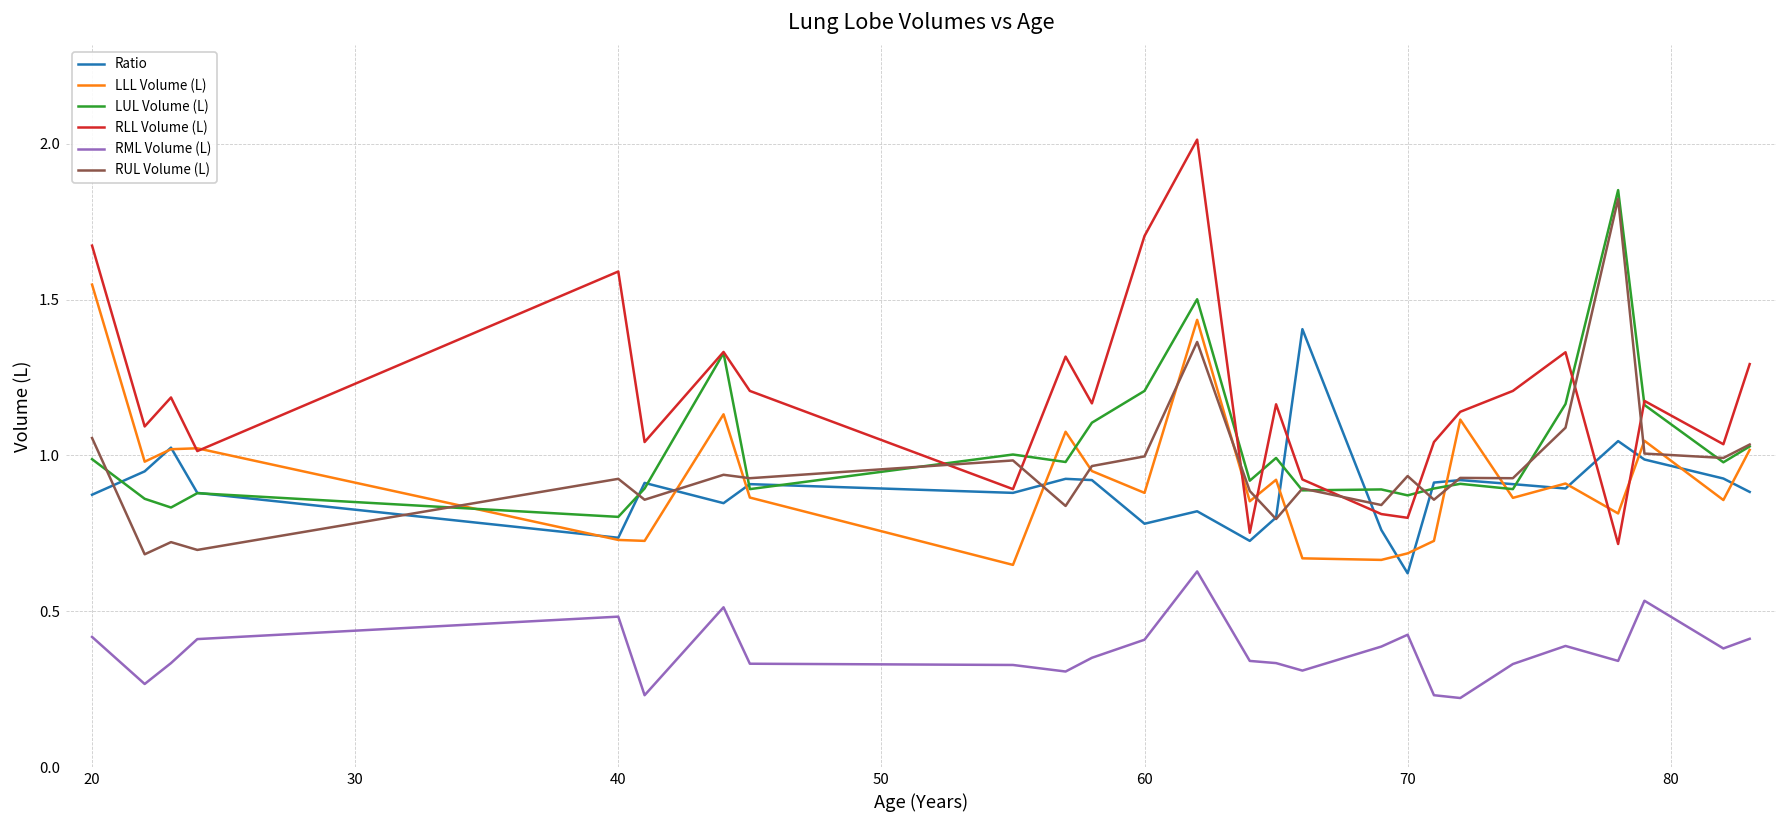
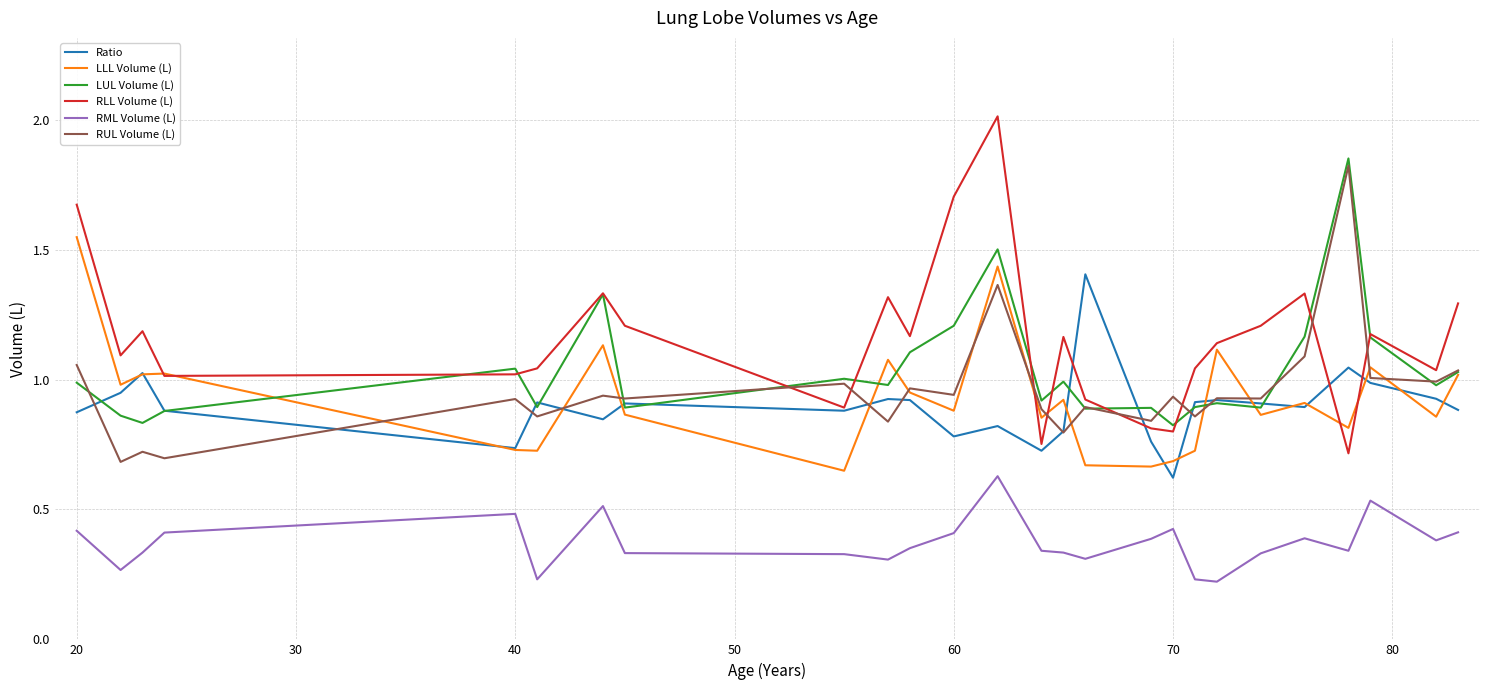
  {
    "Ratio": {
      "20": 0.87,
      "60": 0.78,
      "70": 0.62
    },
    "LLL Volume (L)": {
      "20": 1.55,
      "60": 0.88,
      "70": 0.69
    },
    "LUL Volume (L)": {
      "20": 0.99,
-     "40": 0.80,
+     "40": 1.04,
      "60": 1.21,
-     "70": 0.87
+     "70": 0.82
    },
    "RLL Volume (L)": {
      "20": 1.67,
-     "40": 1.59,
+     "40": 1.02,
      "60": 1.70,
      "70": 0.80
    },
    "RML Volume (L)": {
      "20": 0.42,
      "40": 0.48,
      "60": 0.41,
      "70": 0.43
    },
    "RUL Volume (L)": {
      "20": 1.06,
      "40": 0.93,
-     "60": 1.00,
+     "60": 0.94,
      "70": 0.93
    }
  }
